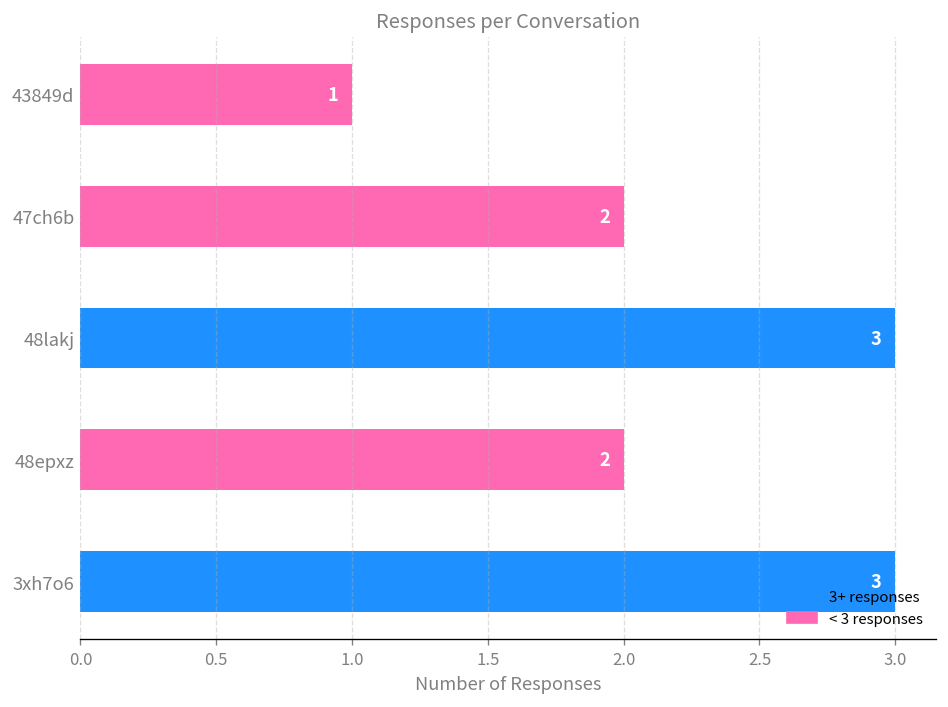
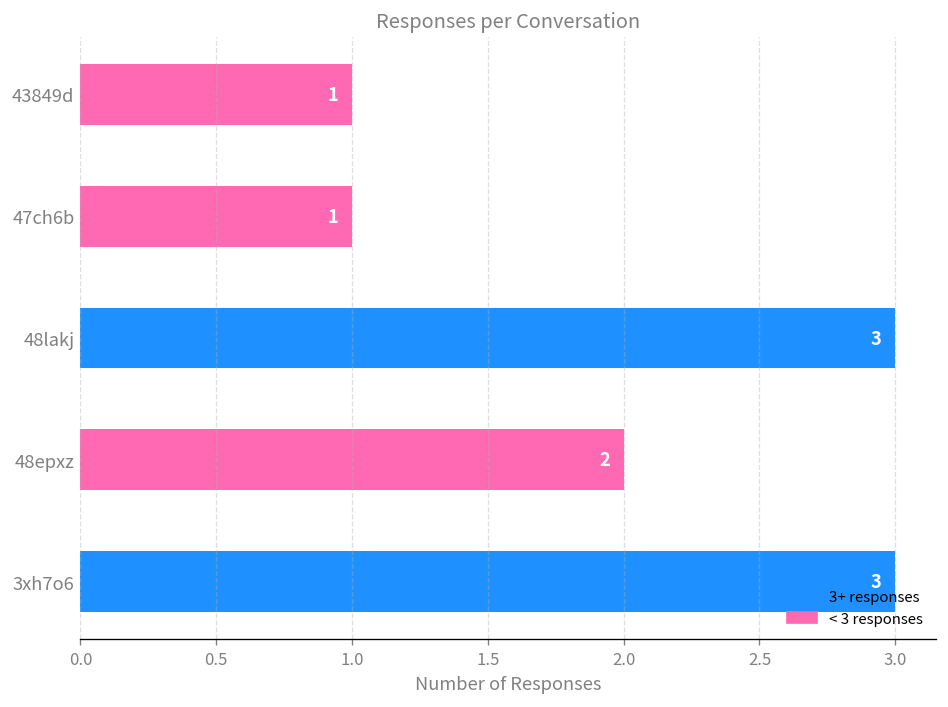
  {
    "43849d": 1,
-   "47ch6b": 2,
+   "47ch6b": 1,
    "48lakj": 3,
    "48epxz": 2,
    "3xh7o6": 3
  }
